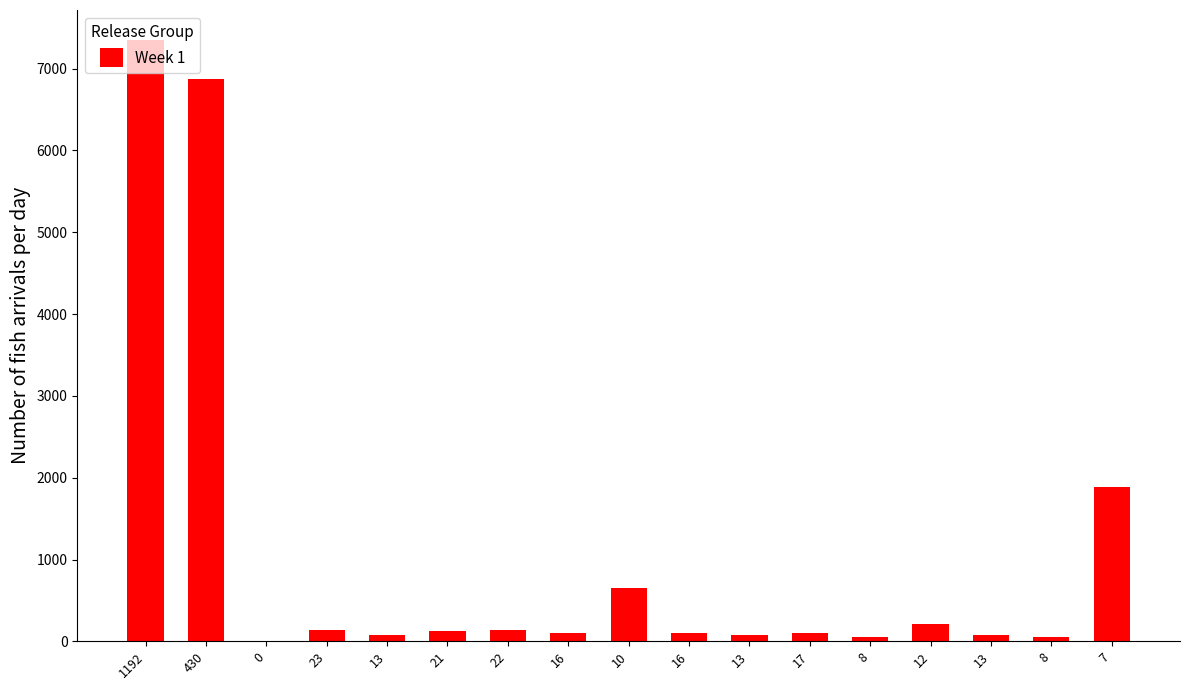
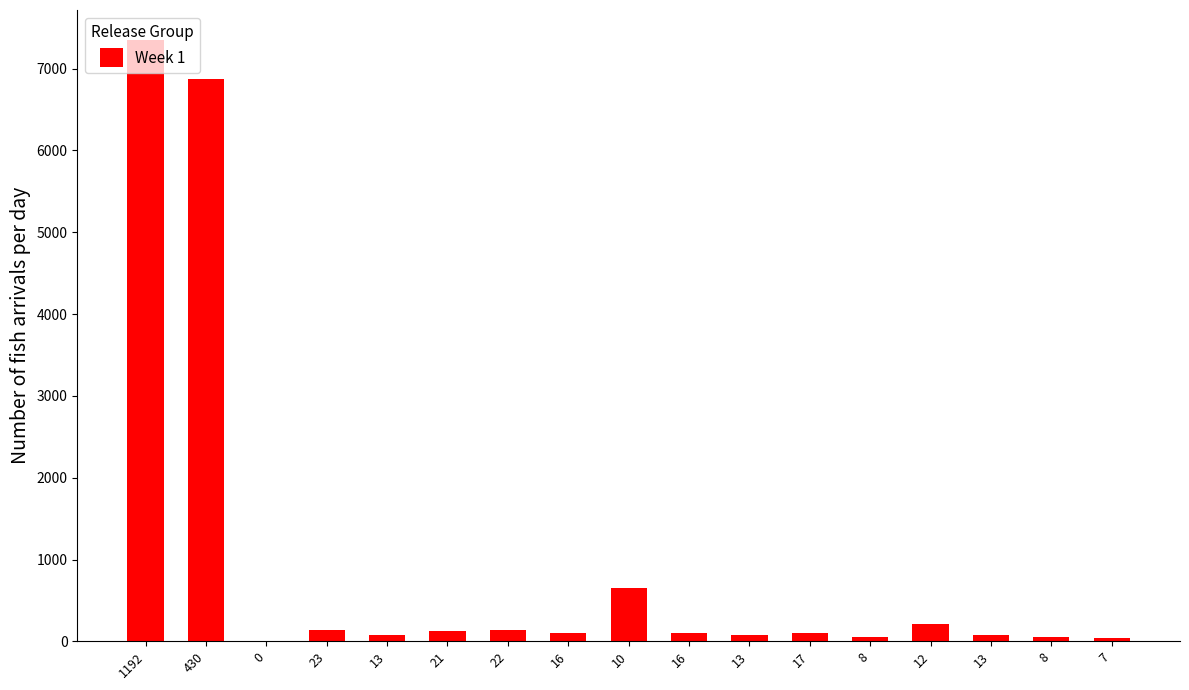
  {
    "430": 6900,
    "0": 0,
    "23": 100,
    "21": 100,
    "22": 100,
    "10": 700,
    "17": 100,
    "12": 200,
-   "7": 1900
+   "7": 0
  }
